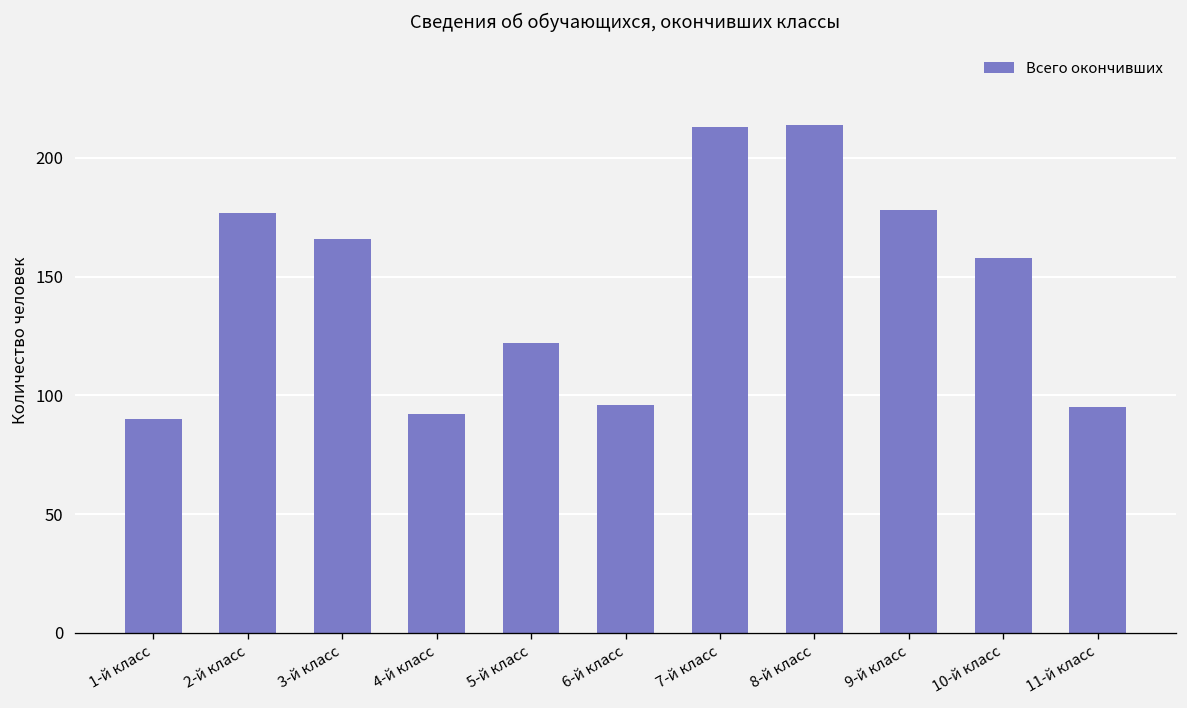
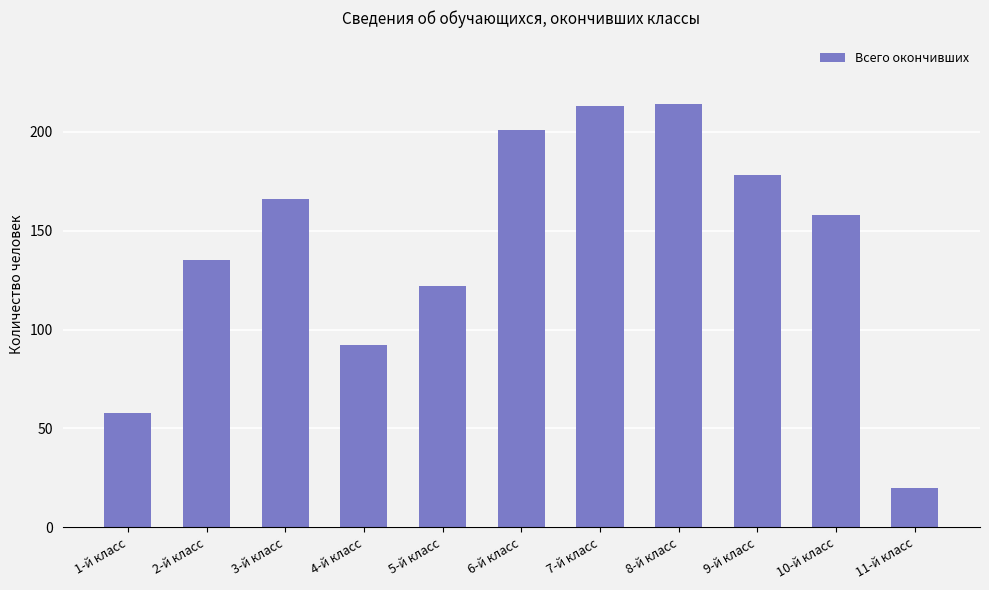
  {
-   "1-й класс": 90,
-   "2-й класс": 177,
+   "1-й класс": 58,
+   "2-й класс": 135,
    "3-й класс": 166,
    "4-й класс": 92,
    "5-й класс": 122,
-   "6-й класс": 96,
+   "6-й класс": 201,
    "7-й класс": 213,
    "8-й класс": 214,
    "9-й класс": 178,
    "10-й класс": 158,
-   "11-й класс": 95
+   "11-й класс": 20
  }
